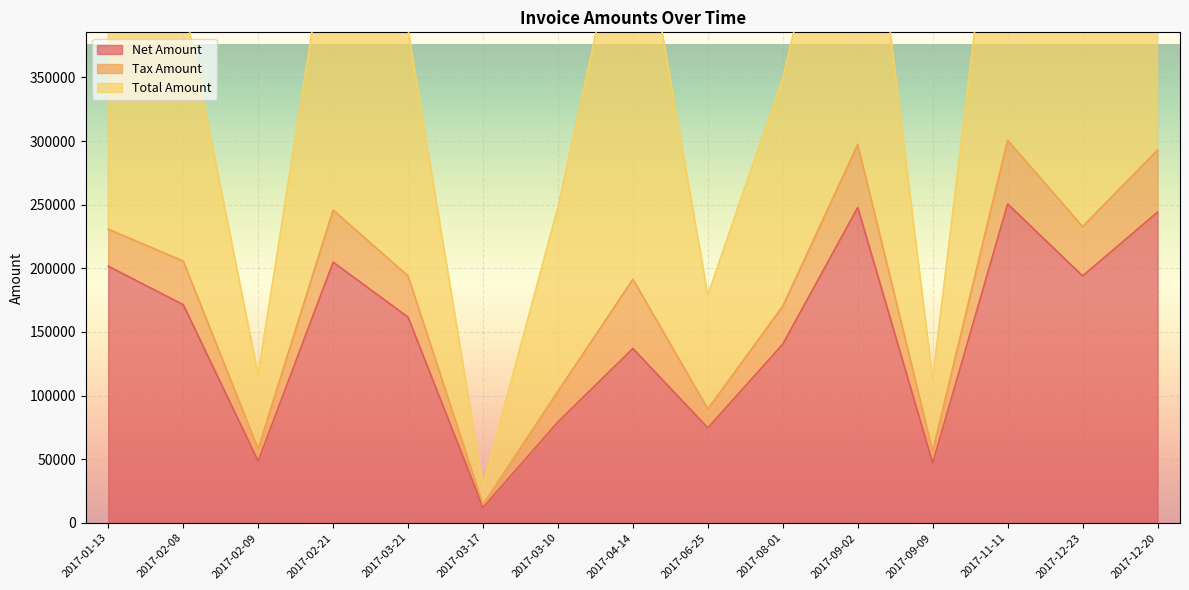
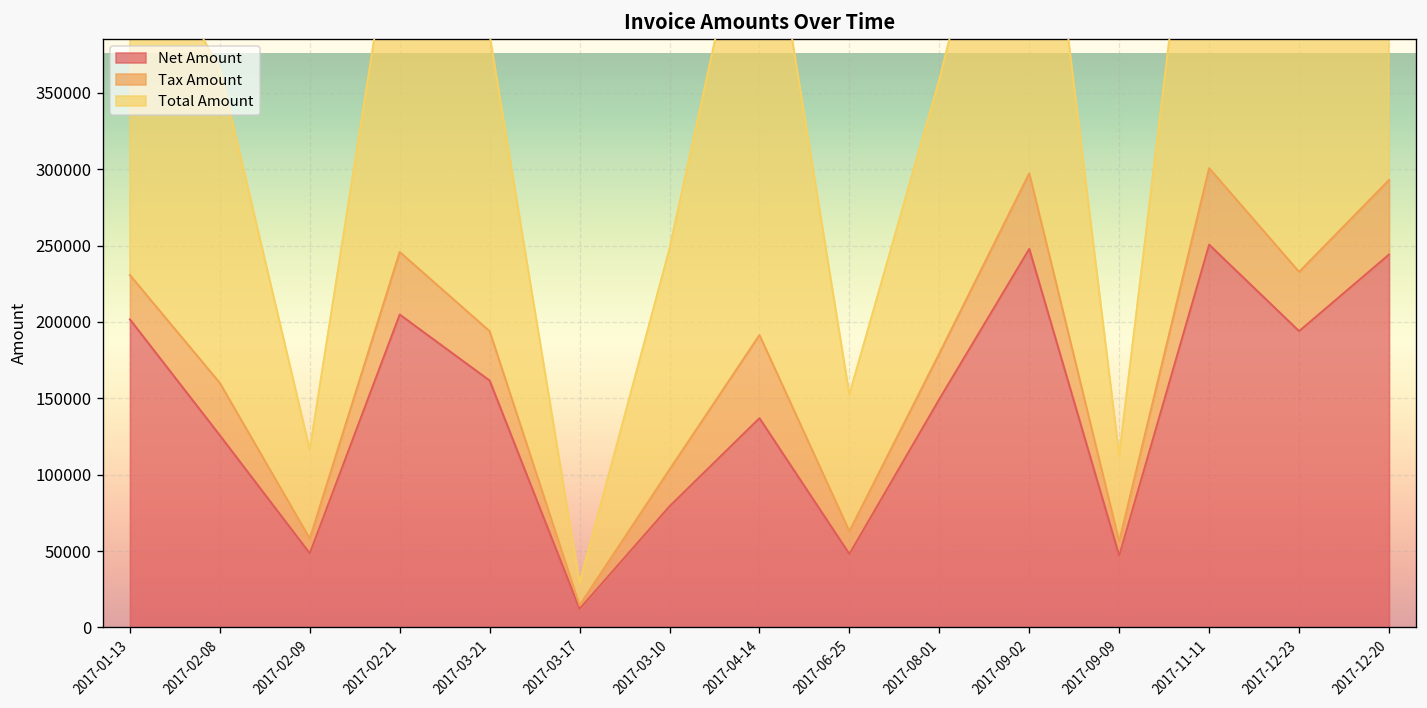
  {
    "Net Amount": {
      "2017-01-13": 202000,
-     "2017-02-08": 171000,
+     "2017-02-08": 126000,
      "2017-02-09": 48000,
      "2017-02-21": 205000,
      "2017-03-21": 162000,
      "2017-03-17": 12000,
      "2017-03-10": 79000,
      "2017-04-14": 137000,
-     "2017-06-25": 75000,
-     "2017-08-01": 140000,
+     "2017-06-25": 48000,
+     "2017-08-01": 149000,
      "2017-09-02": 248000,
      "2017-09-09": 47000,
      "2017-11-11": 251000,
      "2017-12-23": 194000,
      "2017-12-20": 244000
    }
  }
